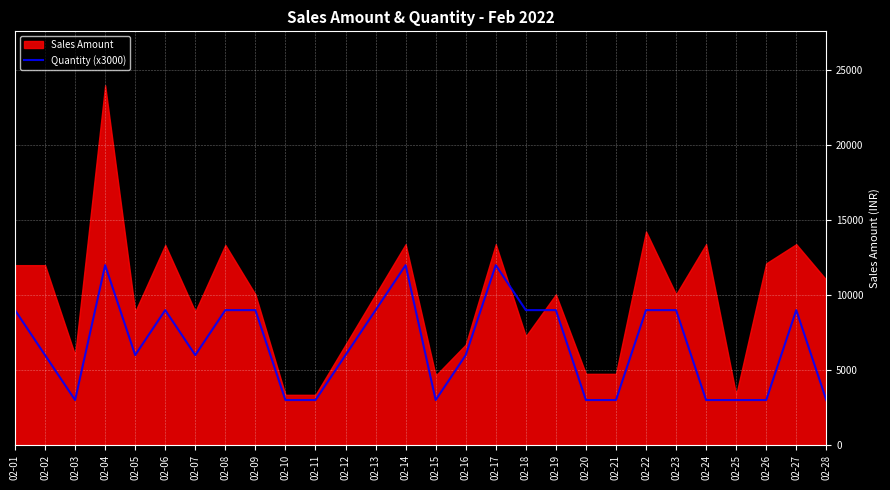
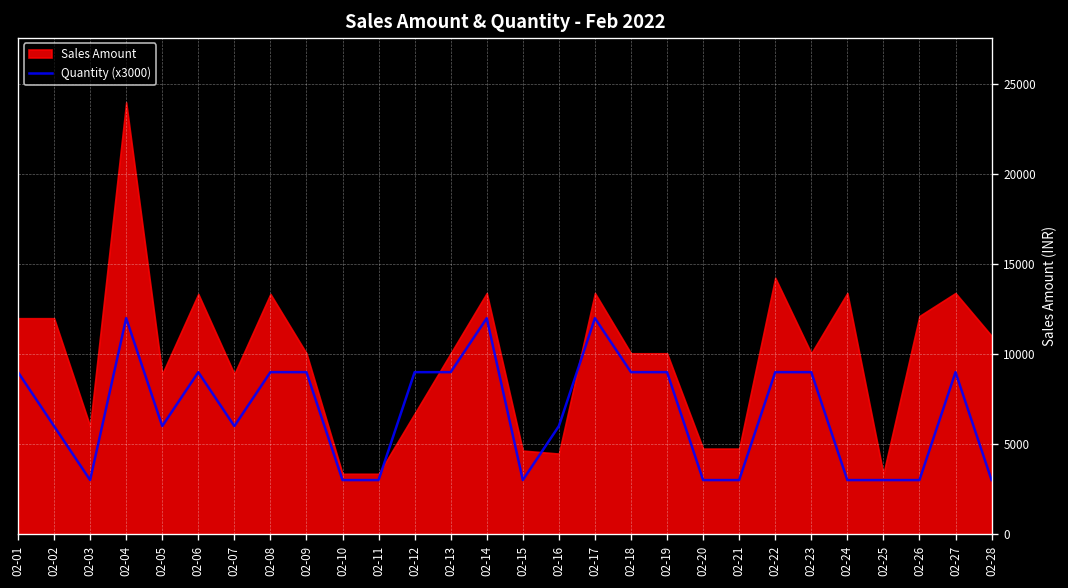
  {
    "Quantity (x3000)": {
      "02-01": 9000,
      "02-02": 6000,
      "02-03": 3000,
      "02-04": 12000,
      "02-05": 6000,
      "02-06": 9000,
      "02-07": 6000,
      "02-08": 9000,
      "02-09": 9000,
      "02-10": 3000,
      "02-11": 3000,
-     "02-12": 6000,
+     "02-12": 9000,
      "02-13": 9000,
      "02-14": 12000,
      "02-15": 3000,
      "02-16": 6000,
      "02-17": 12000,
      "02-18": 9000,
      "02-19": 9000,
      "02-20": 3000,
      "02-21": 3000,
      "02-22": 9000,
      "02-23": 9000,
      "02-24": 3000,
      "02-25": 3000,
      "02-26": 3000,
      "02-27": 9000,
      "02-28": 3000
    },
    "Sales Amount": {
      "02-01": 12000,
      "02-02": 12000,
      "02-03": 6000,
      "02-04": 24000,
      "02-05": 8900,
      "02-06": 13400,
      "02-07": 8900,
      "02-08": 13400,
      "02-09": 10100,
      "02-10": 3400,
      "02-11": 3400,
      "02-12": 6700,
      "02-13": 10100,
      "02-14": 13400,
      "02-15": 4600,
-     "02-16": 6700,
+     "02-16": 4500,
      "02-17": 13400,
-     "02-18": 7300,
+     "02-18": 10100,
      "02-19": 10100,
      "02-20": 4800,
      "02-21": 4800,
      "02-22": 14300,
      "02-23": 10100,
      "02-24": 13400,
      "02-25": 3400,
      "02-26": 12100,
      "02-27": 13400,
      "02-28": 11000
    }
  }
